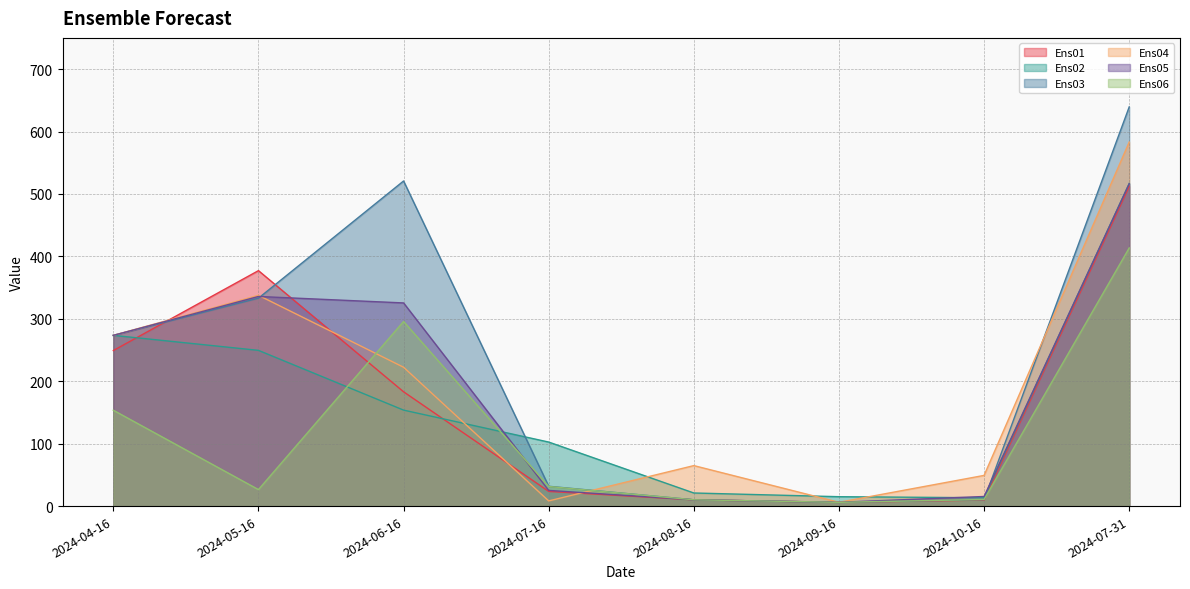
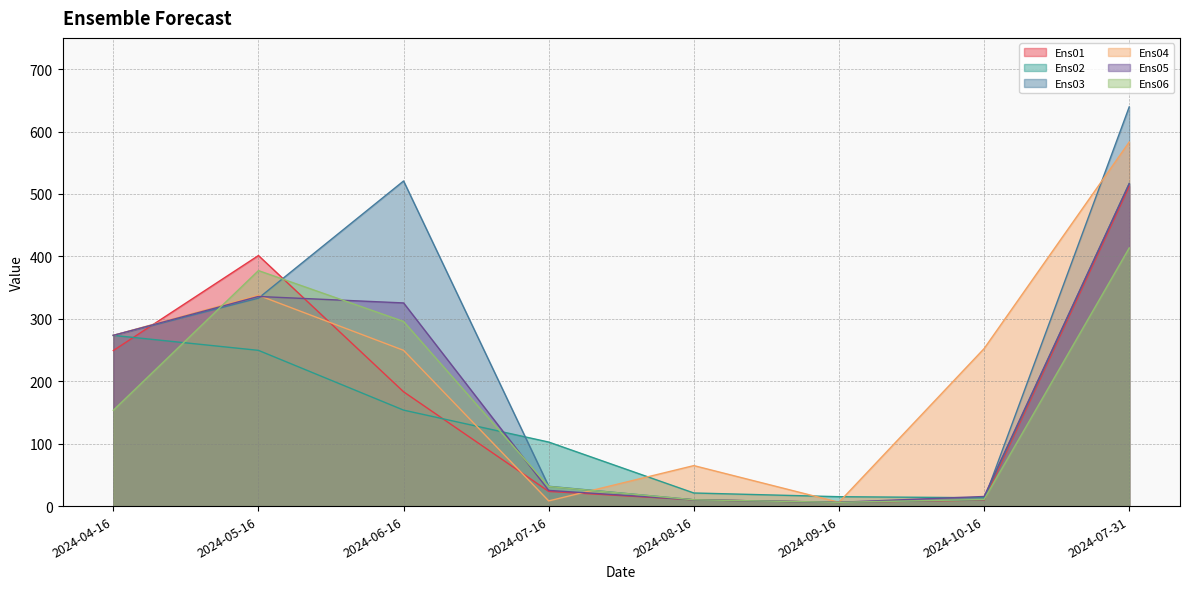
  {
    "Ens01": {
      "2024-04-16": 250,
-     "2024-05-16": 380,
+     "2024-05-16": 400,
      "2024-06-16": 180,
      "2024-07-31": 510
    },
    "Ens04": {
-     "2024-06-16": 220,
+     "2024-06-16": 250,
      "2024-07-16": 10,
      "2024-08-16": 60,
-     "2024-10-16": 50,
+     "2024-10-16": 250,
      "2024-07-31": 580
    },
    "Ens06": {
      "2024-04-16": 150,
-     "2024-05-16": 30,
+     "2024-05-16": 380,
      "2024-06-16": 300,
      "2024-07-31": 410
    }
  }
